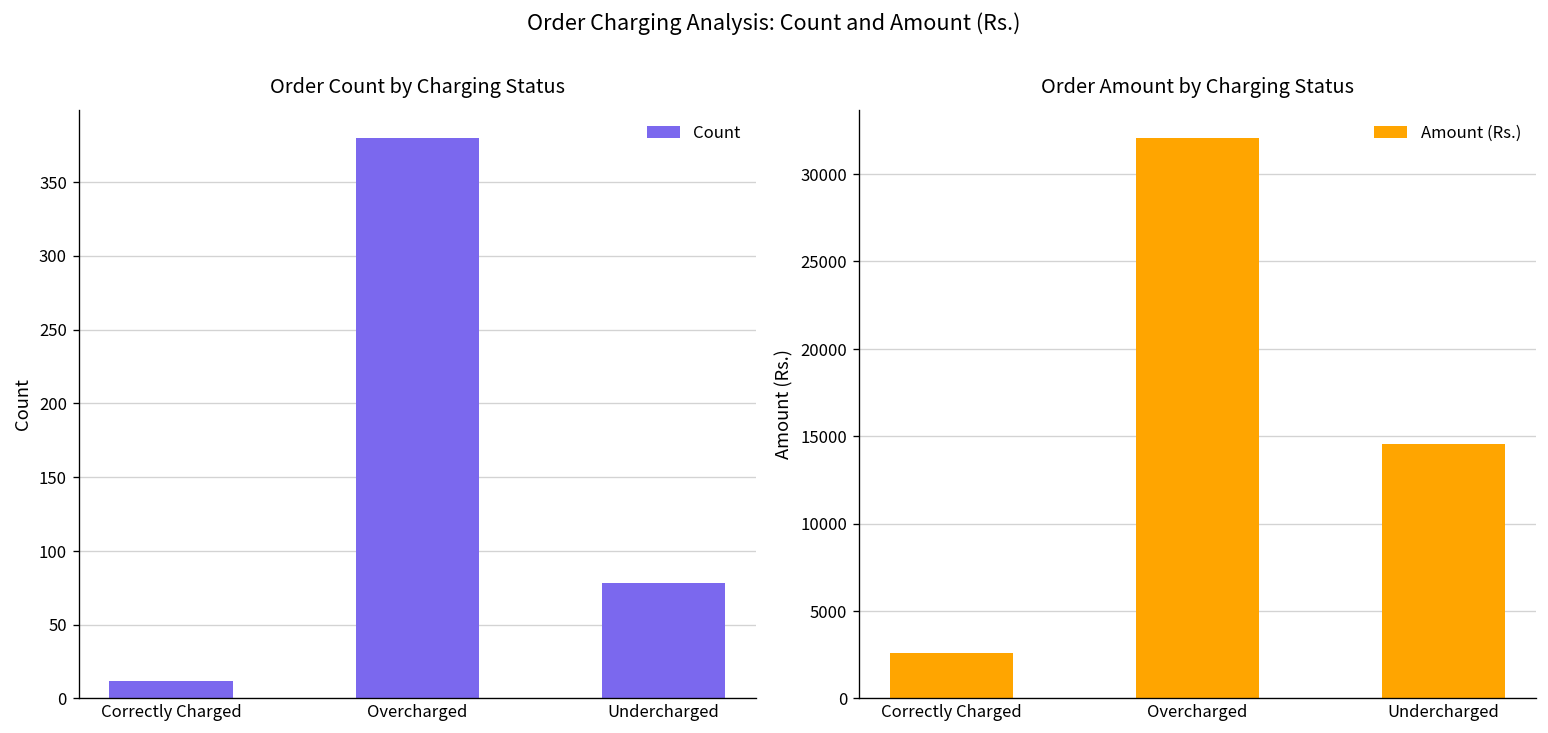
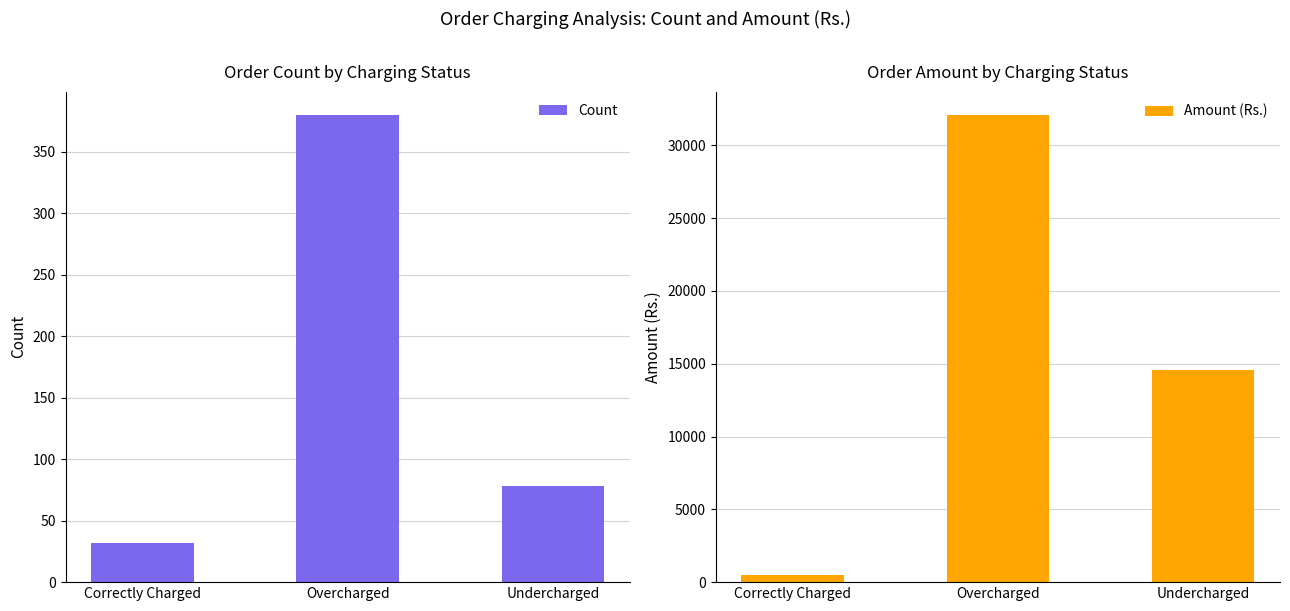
  {
    "Order Count by Charging Status": {
-     "Correctly Charged": 12,
+     "Correctly Charged": 32,
      "Overcharged": 380,
      "Undercharged": 78
    },
    "Order Amount by Charging Status": {
-     "Correctly Charged": 2600,
+     "Correctly Charged": 500,
      "Overcharged": 32100,
      "Undercharged": 14600
    }
  }
